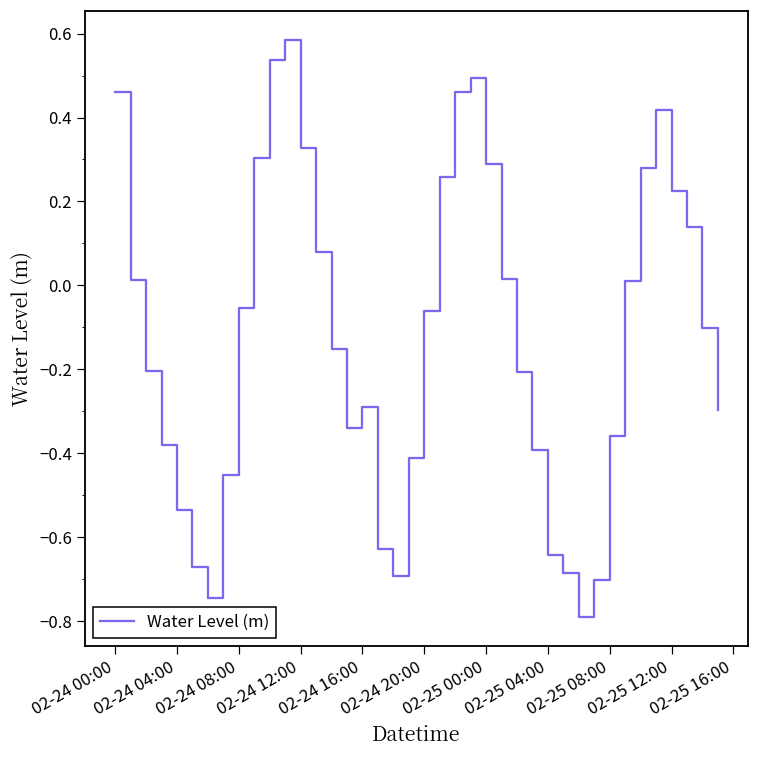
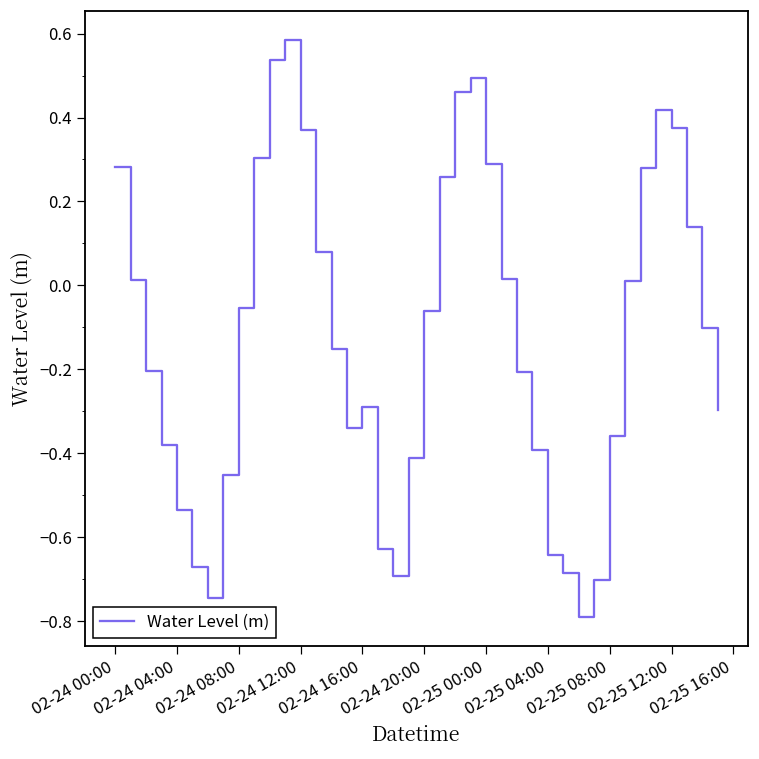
  {
-   "02-24 00:00": 0.46,
+   "02-24 00:00": 0.28,
    "02-24 04:00": -0.54,
    "02-24 08:00": -0.06,
-   "02-24 12:00": 0.33,
+   "02-24 12:00": 0.37,
    "02-24 16:00": -0.29,
    "02-24 20:00": -0.06,
    "02-25 00:00": 0.29,
    "02-25 04:00": -0.64,
    "02-25 08:00": -0.36,
-   "02-25 12:00": 0.22
+   "02-25 12:00": 0.37
  }
